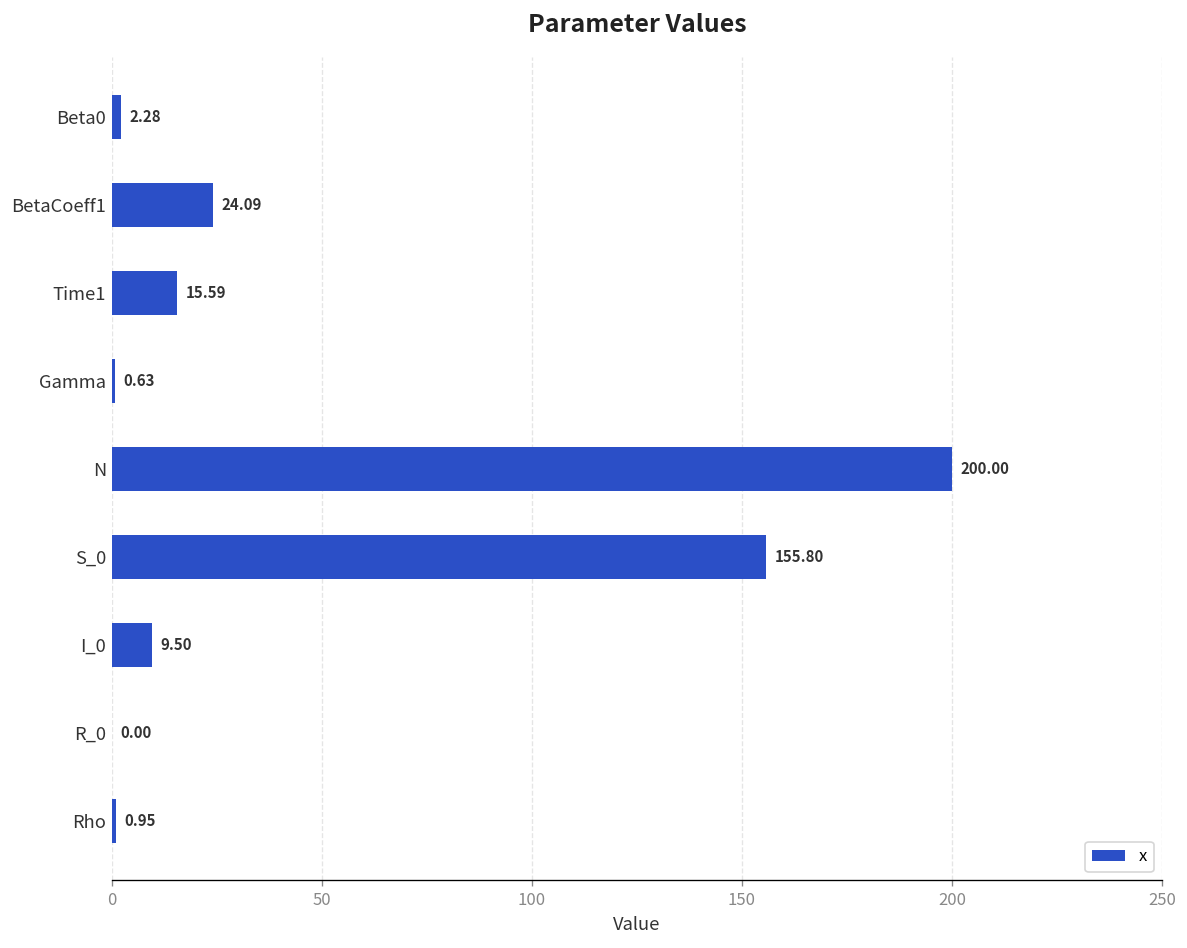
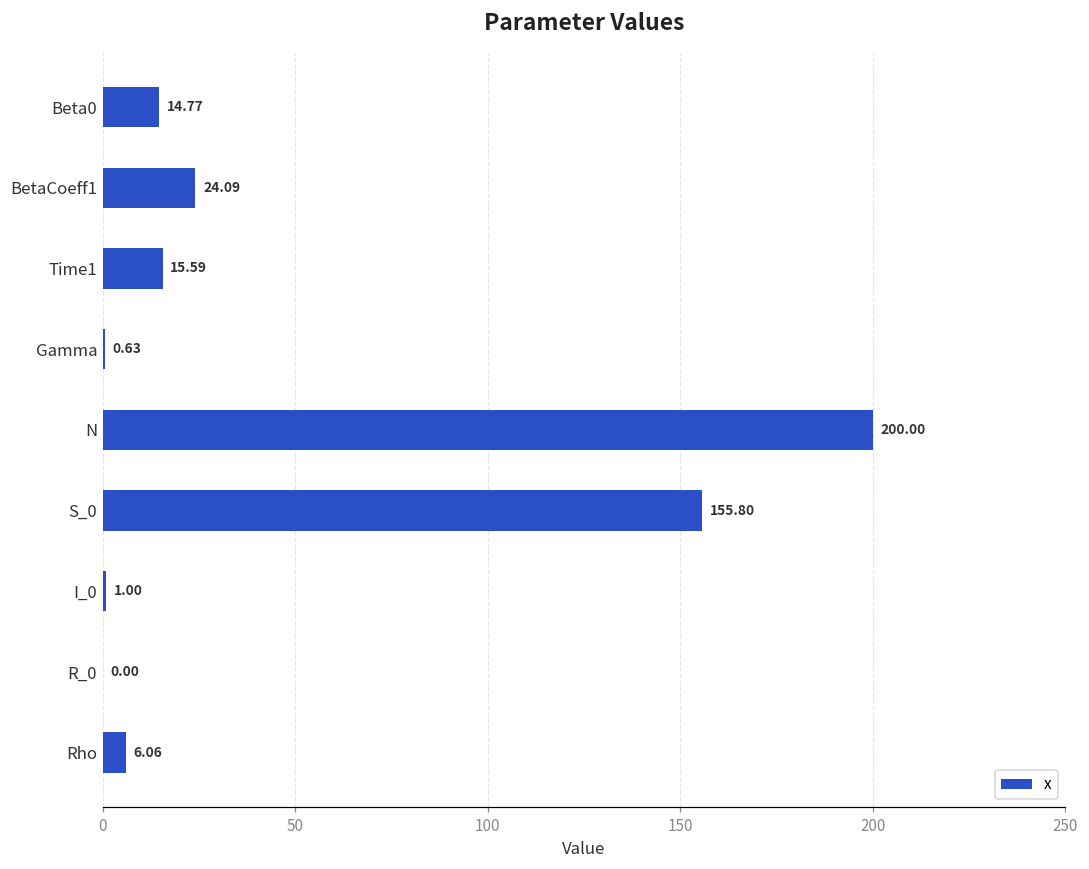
  {
-   "Beta0": 2.28,
+   "Beta0": 14.77,
    "BetaCoeff1": 24.09,
    "Time1": 15.59,
    "Gamma": 0.63,
    "N": 200.00,
    "S_0": 155.80,
-   "I_0": 9.50,
+   "I_0": 1.00,
    "R_0": 0.00,
-   "Rho": 0.95
+   "Rho": 6.06
  }
